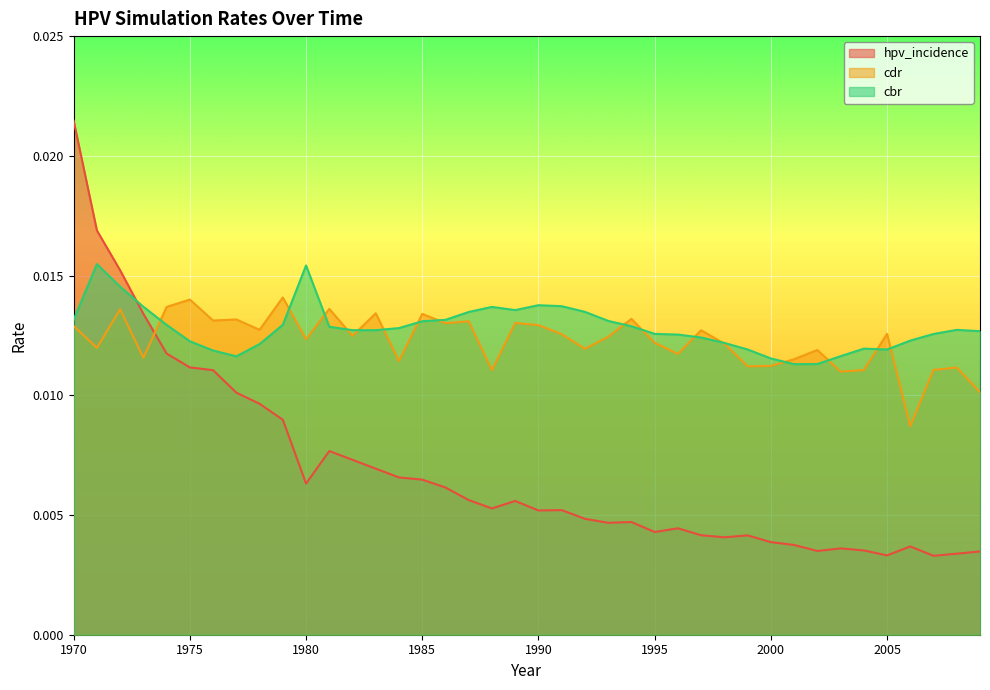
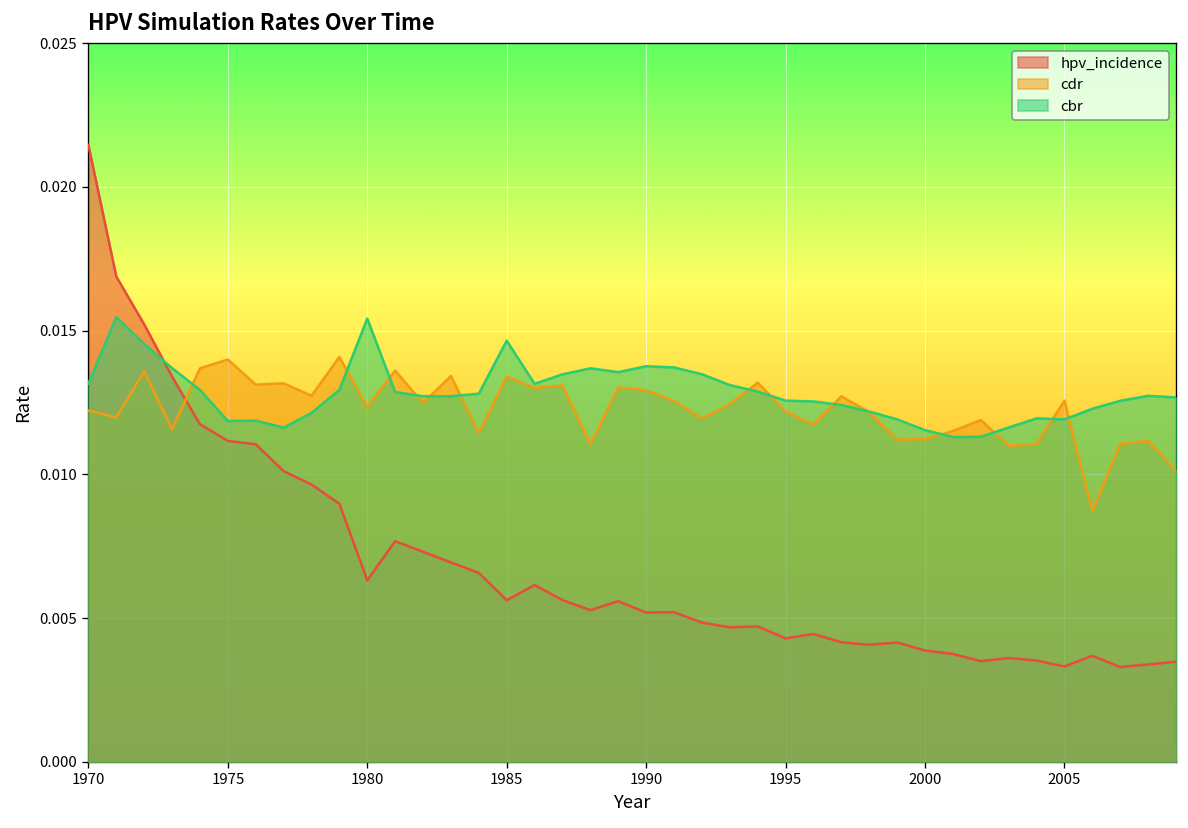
  {
    "hpv_incidence": {
      "1970": 0.0215,
      "1975": 0.0112,
      "1980": 0.0063,
-     "1985": 0.0065,
+     "1985": 0.0056,
      "1990": 0.0052,
      "1995": 0.0043,
      "2000": 0.0039,
      "2005": 0.0033
    },
    "cdr": {
-     "1970": 0.0129,
+     "1970": 0.0122,
      "1975": 0.0140,
      "1980": 0.0123,
      "1985": 0.0134,
      "1990": 0.0129,
      "1995": 0.0122,
      "2000": 0.0112,
      "2005": 0.0126
    },
    "cbr": {
      "1970": 0.0132,
-     "1975": 0.0123,
+     "1975": 0.0119,
      "1980": 0.0154,
-     "1985": 0.0131,
+     "1985": 0.0147,
      "1990": 0.0138,
      "1995": 0.0126,
      "2000": 0.0115,
      "2005": 0.0119
    }
  }
